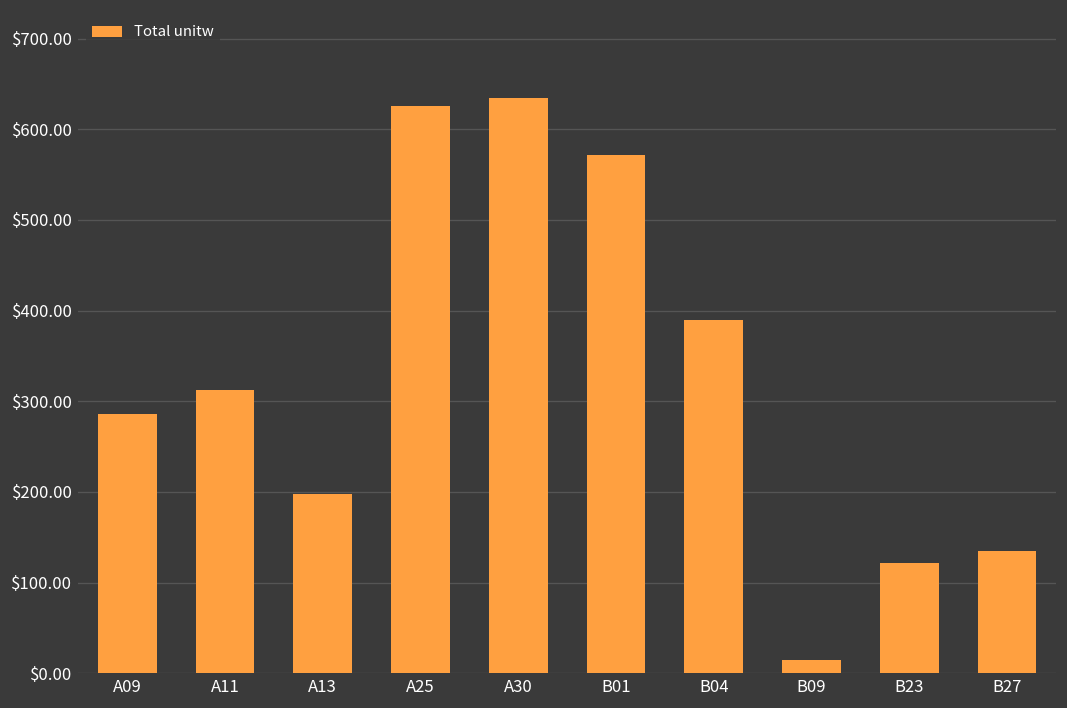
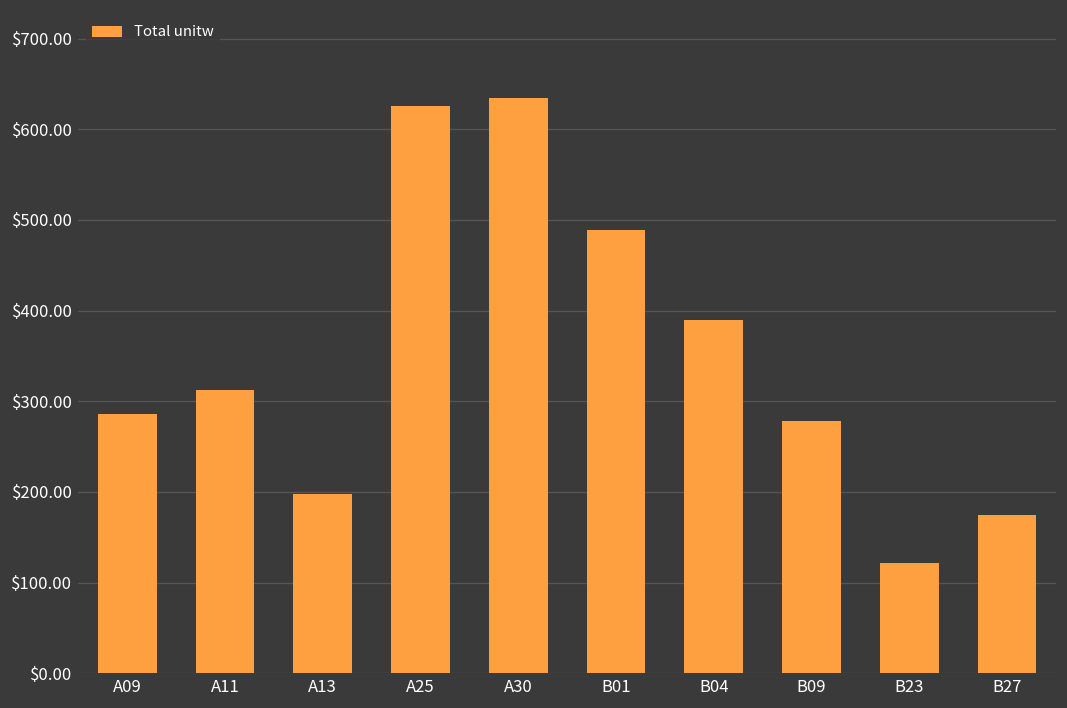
  {
    "A09": "$290",
    "A11": "$310",
    "A13": "$200",
    "A25": "$630",
    "A30": "$630",
-   "B01": "$570",
+   "B01": "$490",
    "B04": "$390",
-   "B09": "$10",
+   "B09": "$280",
    "B23": "$120",
-   "B27": "$130"
+   "B27": "$170"
  }
